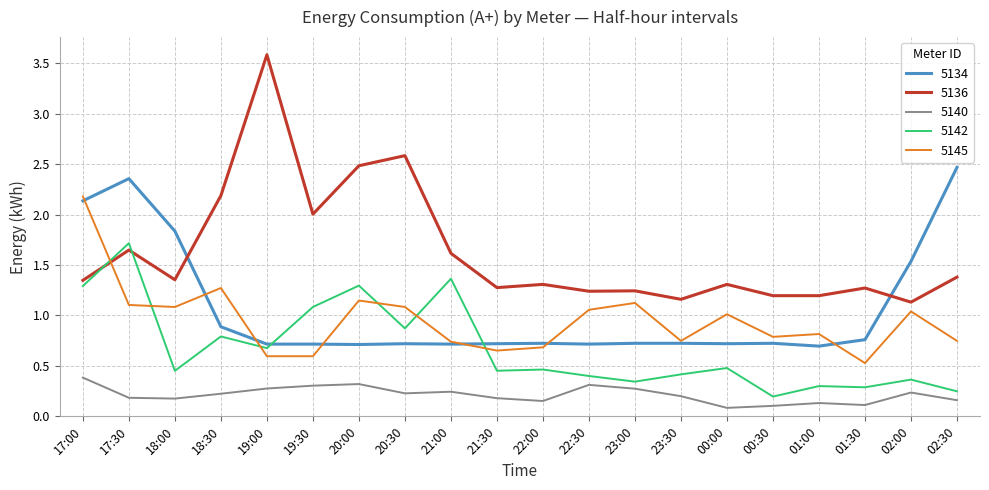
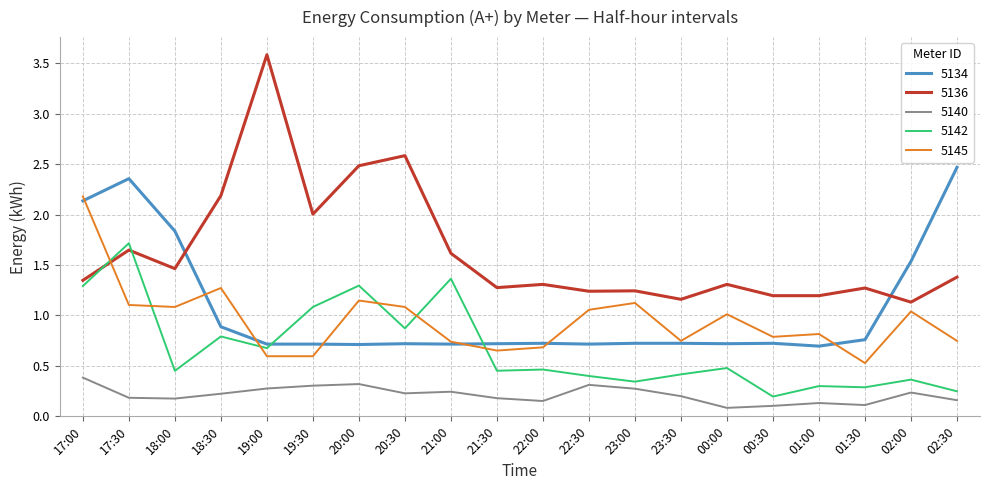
  {
    "5134": {
      "17:00": 2.14,
      "17:30": 2.36,
      "18:00": 1.84,
      "18:30": 0.89,
      "19:00": 0.72,
      "19:30": 0.72,
      "20:00": 0.71,
      "20:30": 0.72,
      "21:30": 0.72,
      "22:00": 0.72,
      "22:30": 0.72,
      "23:00": 0.72,
      "00:00": 0.72,
      "00:30": 0.72,
      "01:00": 0.70,
      "01:30": 0.76,
      "02:00": 1.54,
      "02:30": 2.47
    },
    "5136": {
      "17:00": 1.35,
      "17:30": 1.65,
-     "18:00": 1.35,
+     "18:00": 1.46,
      "18:30": 2.19,
      "19:00": 3.58,
      "19:30": 2.00,
      "20:00": 2.48,
      "20:30": 2.58,
      "21:00": 1.62,
      "21:30": 1.28,
      "22:00": 1.31,
      "22:30": 1.24,
      "23:00": 1.24,
      "23:30": 1.16,
      "00:00": 1.31,
      "00:30": 1.20,
      "01:00": 1.20,
      "01:30": 1.27,
      "02:00": 1.13,
      "02:30": 1.38
    },
    "5140": {
      "17:00": 0.38,
      "17:30": 0.18,
      "18:00": 0.18,
      "18:30": 0.22,
      "19:00": 0.28,
      "19:30": 0.30,
      "20:00": 0.32,
      "20:30": 0.23,
      "21:00": 0.24,
      "21:30": 0.18,
      "22:00": 0.15,
      "22:30": 0.31,
      "23:00": 0.27,
      "23:30": 0.20,
      "00:00": 0.08,
      "00:30": 0.10,
      "01:00": 0.13,
      "01:30": 0.11,
      "02:00": 0.24,
      "02:30": 0.16
    },
    "5142": {
      "17:00": 1.29,
      "17:30": 1.72,
      "18:00": 0.45,
      "18:30": 0.79,
      "19:00": 0.68,
      "19:30": 1.08,
      "20:00": 1.30,
      "20:30": 0.87,
      "21:00": 1.36,
      "21:30": 0.45,
      "22:00": 0.46,
      "22:30": 0.40,
      "23:00": 0.34,
      "23:30": 0.42,
      "00:00": 0.48,
      "00:30": 0.20,
      "01:00": 0.30,
      "01:30": 0.29,
      "02:00": 0.36,
      "02:30": 0.25
    },
    "5145": {
      "17:00": 2.18,
      "17:30": 1.10,
      "18:00": 1.08,
      "18:30": 1.27,
      "19:00": 0.60,
      "19:30": 0.60,
      "20:00": 1.15,
      "20:30": 1.08,
      "21:30": 0.65,
      "22:00": 0.68,
      "22:30": 1.06,
      "23:00": 1.12,
      "00:00": 1.01,
      "00:30": 0.79,
      "01:00": 0.82,
      "01:30": 0.53,
      "02:00": 1.04,
      "02:30": 0.75
    }
  }
